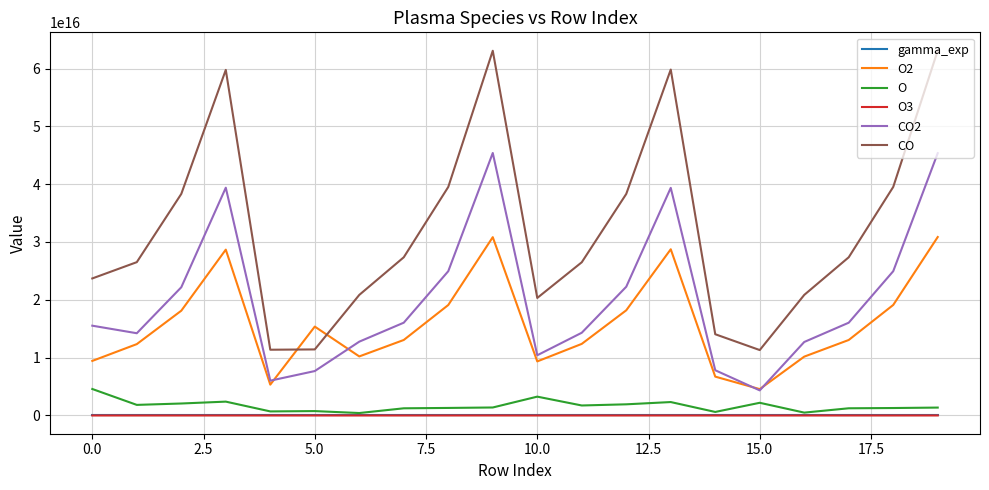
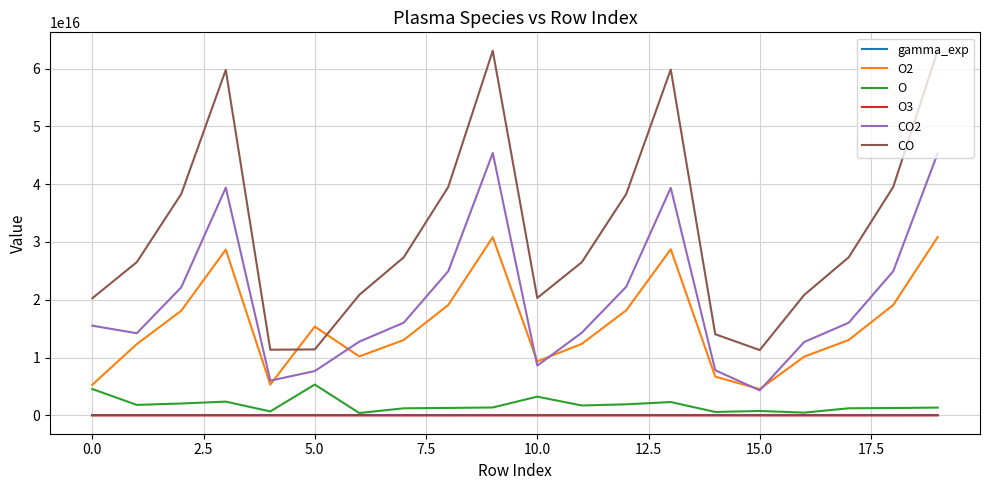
  {
    "O2": {
-     "0.0": 9000000000000000,
+     "0.0": 5000000000000000,
      "5.0": 15000000000000000,
      "10.0": 9000000000000000
    },
    "O": {
      "0.0": 5000000000000000,
-     "5.0": 1000000000000000,
+     "5.0": 5000000000000000,
      "10.0": 3000000000000000,
-     "15.0": 2000000000000000
+     "15.0": 1000000000000000
    },
    "CO2": {
      "0.0": 16000000000000000,
      "5.0": 8000000000000000,
-     "10.0": 10000000000000000
+     "10.0": 9000000000000000
    },
    "CO": {
-     "0.0": 24000000000000000,
+     "0.0": 20000000000000000,
      "5.0": 11000000000000000,
      "10.0": 20000000000000000,
      "15.0": 11000000000000000
    }
  }
